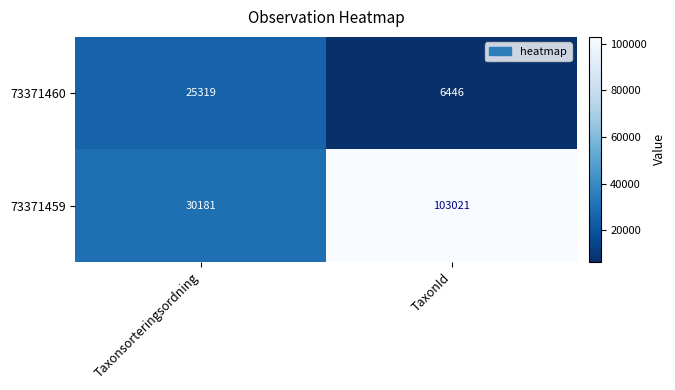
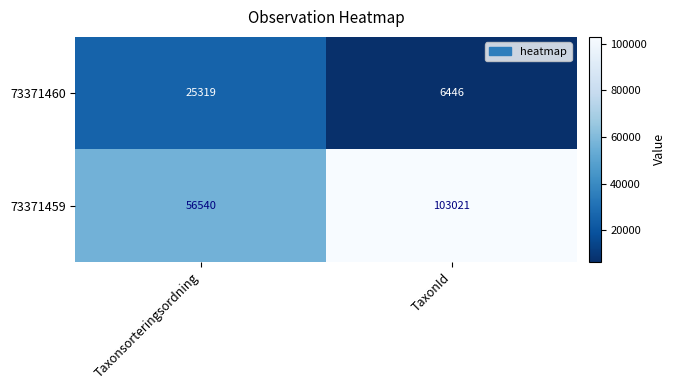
  {
    "73371460": {
      "Taxonsorteringsordning": 25319,
      "TaxonId": 6446
    },
    "73371459": {
-     "Taxonsorteringsordning": 30181,
+     "Taxonsorteringsordning": 56540,
      "TaxonId": 103021
    }
  }
